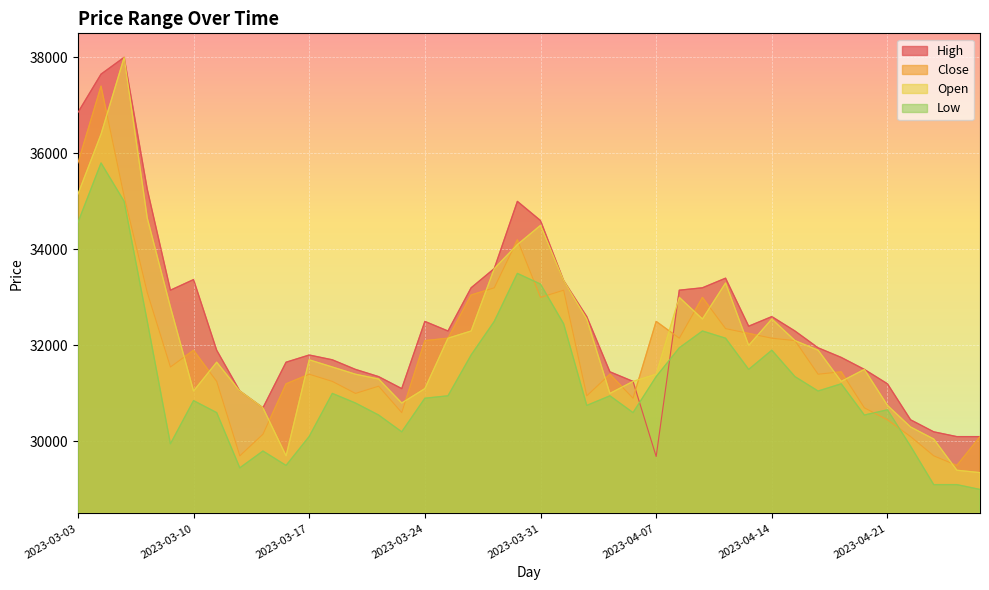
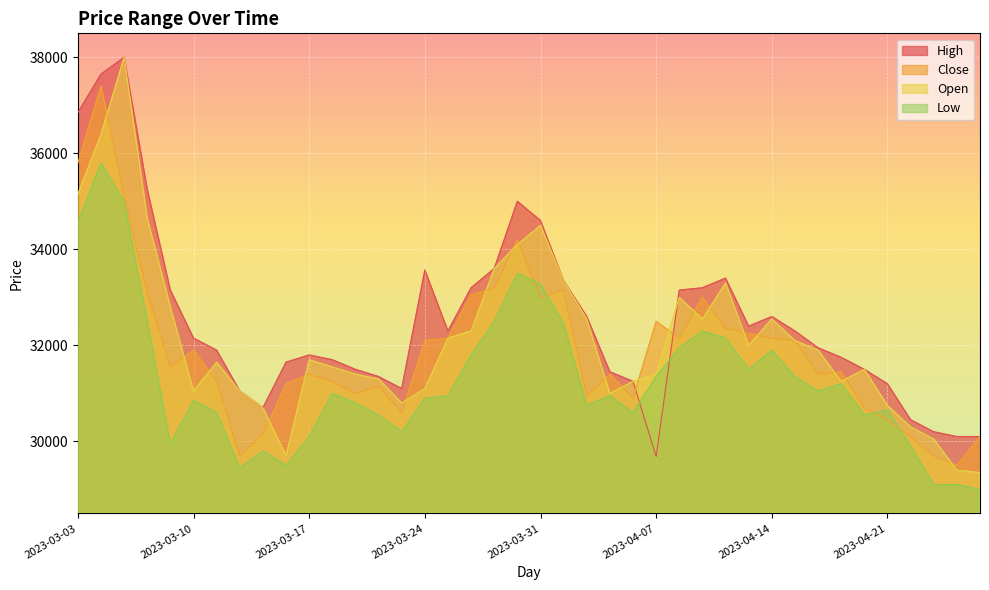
  {
    "High": {
      "2023-03-03": 36900,
-     "2023-03-10": 33400,
+     "2023-03-10": 32200,
      "2023-03-17": 31800,
-     "2023-03-24": 32500,
+     "2023-03-24": 33600,
      "2023-03-31": 34600,
      "2023-04-07": 29700,
      "2023-04-21": 31200
    },
    "Low": {
      "2023-03-03": 34600,
      "2023-03-10": 30900,
      "2023-03-17": 30100,
      "2023-03-24": 30900,
      "2023-03-31": 33300,
      "2023-04-14": 31900,
      "2023-04-21": 30700
    }
  }
